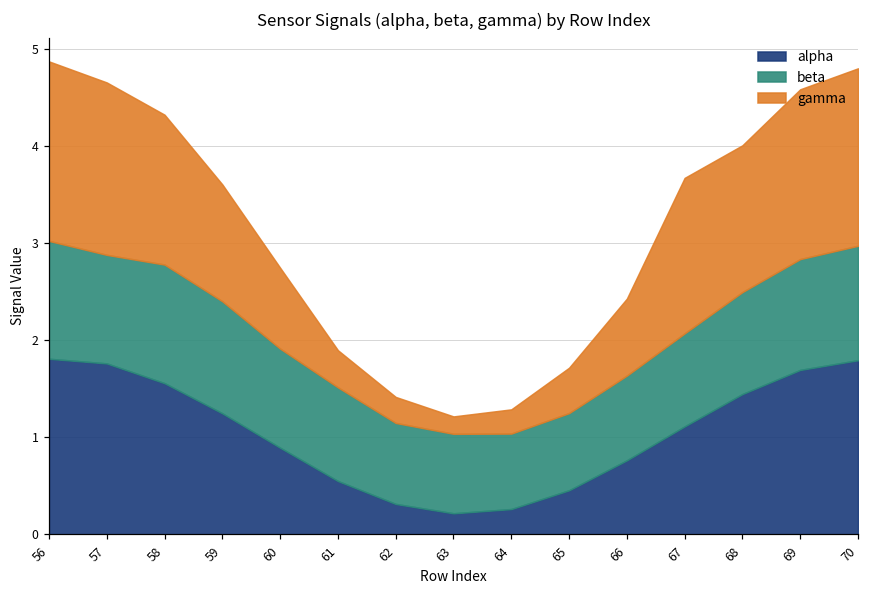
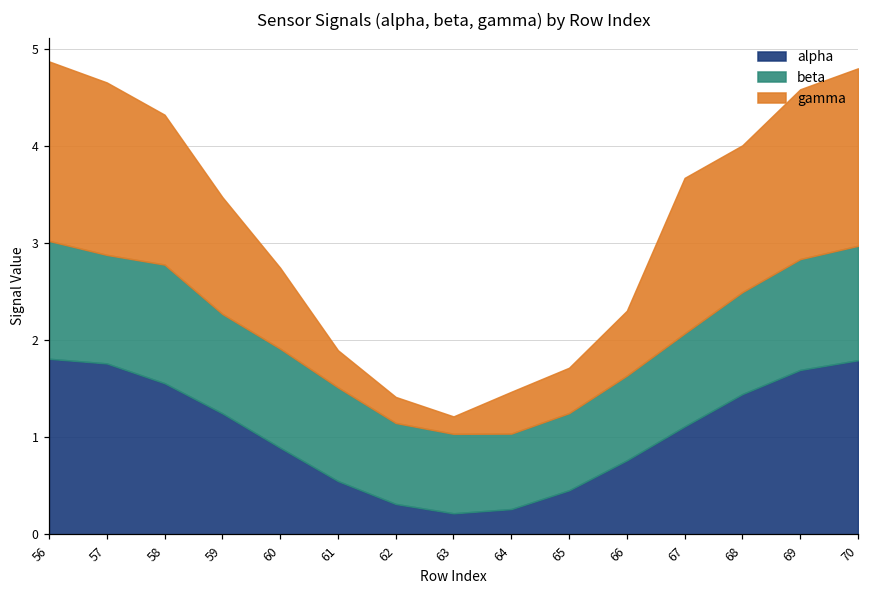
  {
    "alpha": {
      "56": 1.8,
      "57": 1.8,
      "58": 1.6,
      "59": 1.2,
      "60": 0.9,
      "61": 0.6,
      "62": 0.3,
      "63": 0.2,
      "64": 0.3,
      "65": 0.5,
      "66": 0.8,
      "67": 1.1,
      "68": 1.4,
      "69": 1.7,
      "70": 1.8
    },
    "beta": {
      "56": 1.2,
      "57": 1.1,
      "58": 1.2,
-     "59": 1.2,
+     "59": 1.0,
      "60": 1.0,
      "61": 1.0,
      "62": 0.8,
      "63": 0.8,
      "64": 0.8,
      "65": 0.8,
      "66": 0.9,
      "67": 1.0,
      "68": 1.1,
      "69": 1.1,
      "70": 1.2
    },
    "gamma": {
      "56": 1.8,
      "57": 1.8,
      "58": 1.5,
      "59": 1.2,
      "60": 0.8,
      "61": 0.4,
      "62": 0.3,
      "63": 0.2,
-     "64": 0.2,
+     "64": 0.4,
      "65": 0.5,
-     "66": 0.8,
+     "66": 0.7,
      "67": 1.6,
      "68": 1.5,
      "69": 1.7,
      "70": 1.8
    }
  }
